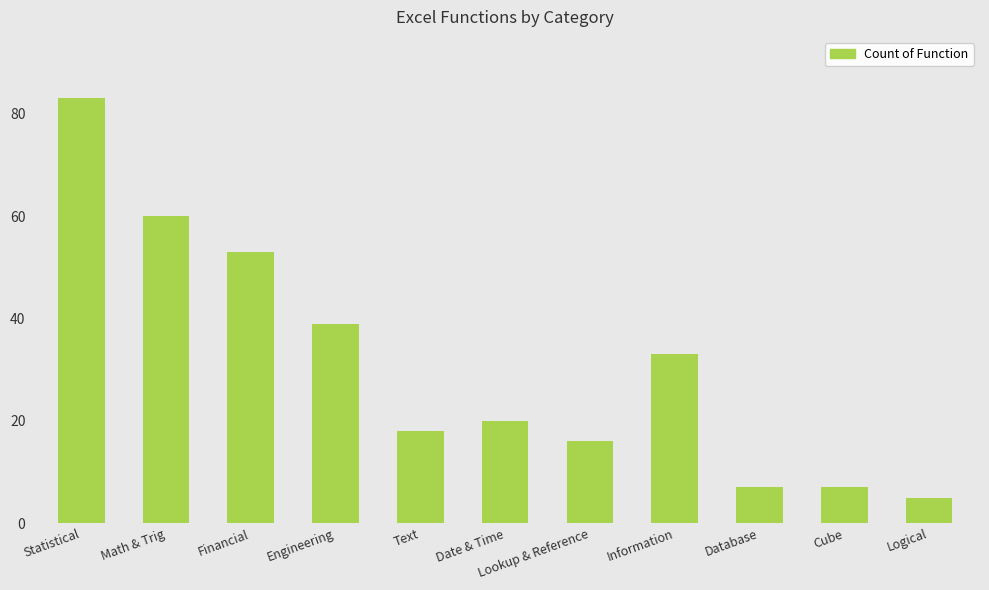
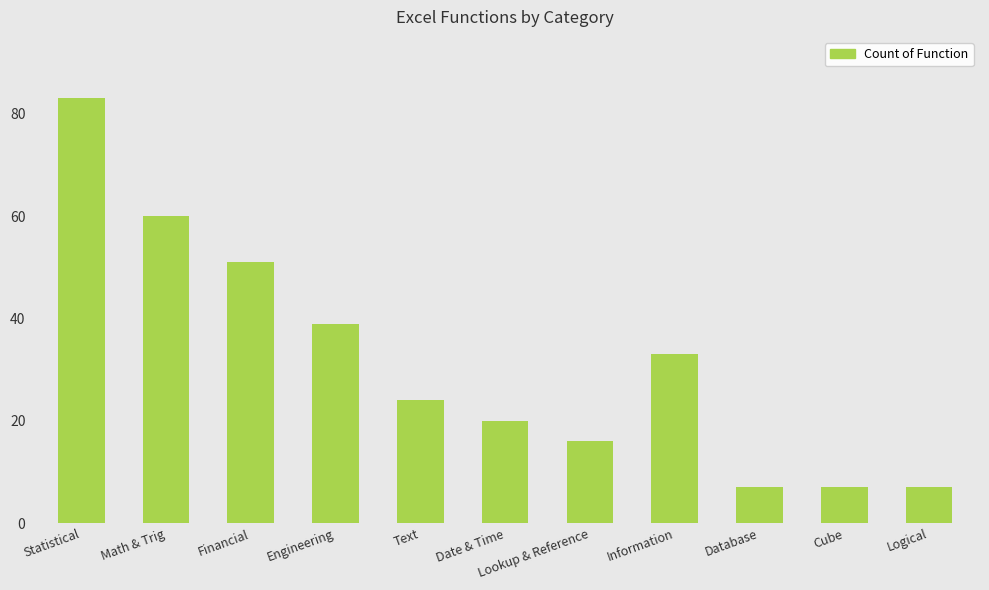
  {
    "Statistical": 83,
    "Math & Trig": 60,
-   "Financial": 53,
+   "Financial": 51,
    "Engineering": 39,
-   "Text": 18,
+   "Text": 24,
    "Date & Time": 20,
    "Lookup & Reference": 16,
    "Information": 33,
    "Database": 7,
    "Cube": 7,
-   "Logical": 5
+   "Logical": 7
  }
